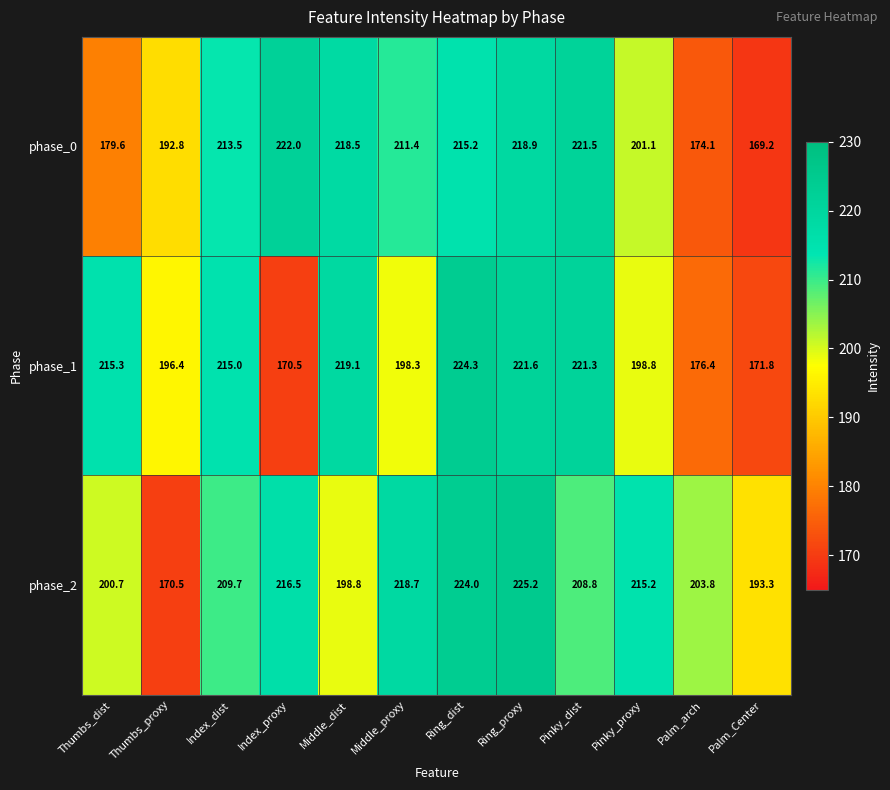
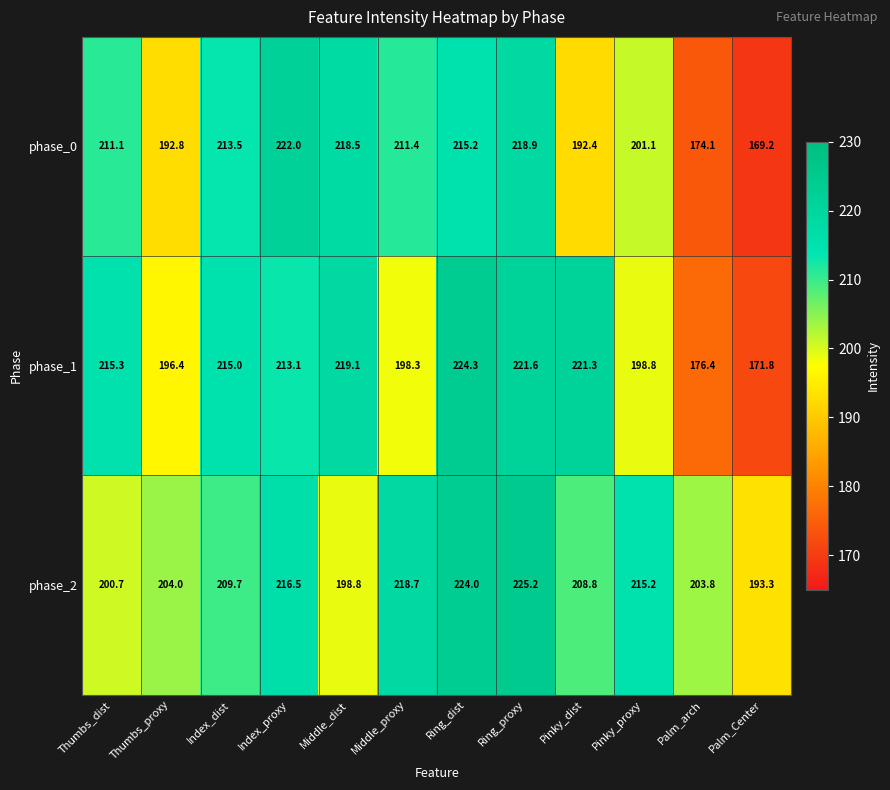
  {
    "phase_0": {
-     "Thumbs_dist": 179.6,
+     "Thumbs_dist": 211.1,
      "Thumbs_proxy": 192.8,
      "Index_dist": 213.5,
      "Index_proxy": 222.0,
      "Middle_dist": 218.5,
      "Middle_proxy": 211.4,
      "Ring_dist": 215.2,
      "Ring_proxy": 218.9,
-     "Pinky_dist": 221.5,
+     "Pinky_dist": 192.4,
      "Pinky_proxy": 201.1,
      "Palm_arch": 174.1,
      "Palm_Center": 169.2
    },
    "phase_1": {
      "Thumbs_dist": 215.3,
      "Thumbs_proxy": 196.4,
      "Index_dist": 215.0,
-     "Index_proxy": 170.5,
+     "Index_proxy": 213.1,
      "Middle_dist": 219.1,
      "Middle_proxy": 198.3,
      "Ring_dist": 224.3,
      "Ring_proxy": 221.6,
      "Pinky_dist": 221.3,
      "Pinky_proxy": 198.8,
      "Palm_arch": 176.4,
      "Palm_Center": 171.8
    },
    "phase_2": {
      "Thumbs_dist": 200.7,
-     "Thumbs_proxy": 170.5,
+     "Thumbs_proxy": 204.0,
      "Index_dist": 209.7,
      "Index_proxy": 216.5,
      "Middle_dist": 198.8,
      "Middle_proxy": 218.7,
      "Ring_dist": 224.0,
      "Ring_proxy": 225.2,
      "Pinky_dist": 208.8,
      "Pinky_proxy": 215.2,
      "Palm_arch": 203.8,
      "Palm_Center": 193.3
    }
  }
